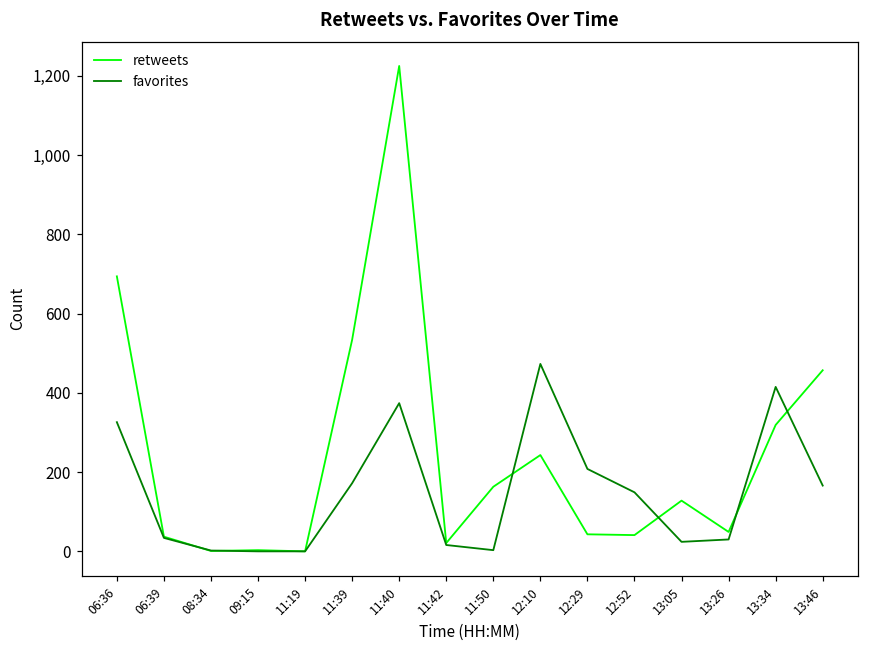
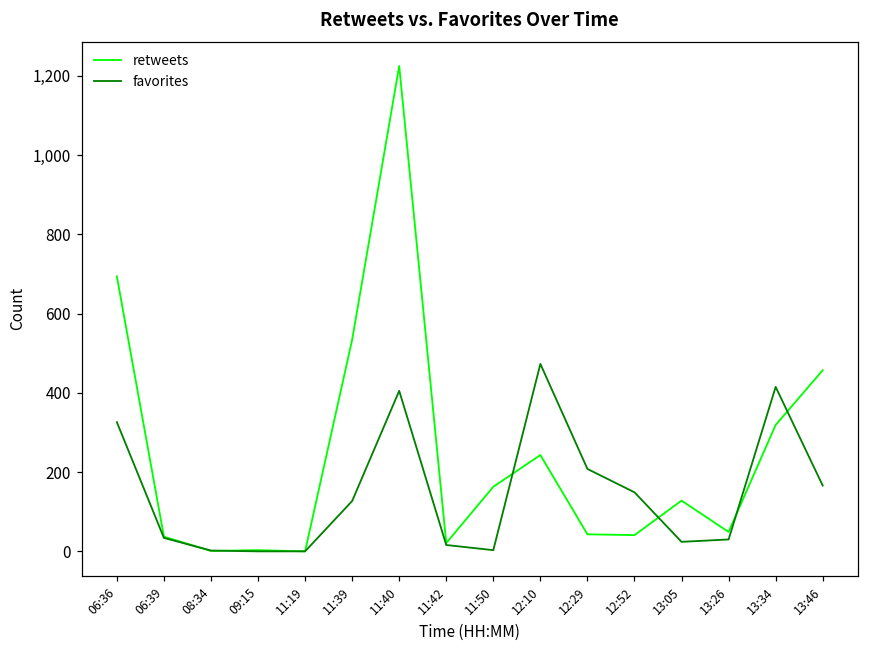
  {
    "retweets": {
      "06:36": "690",
      "11:39": "530",
      "11:40": "1,230",
      "11:50": "160",
      "12:10": "240",
      "12:29": "40",
      "12:52": "40",
      "13:05": "130",
      "13:26": "50",
      "13:34": "320",
      "13:46": "460"
    },
    "favorites": {
      "06:36": "330",
-     "11:39": "170",
-     "11:40": "370",
+     "11:39": "130",
+     "11:40": "410",
      "11:50": "0",
      "12:10": "470",
      "12:29": "210",
      "12:52": "150",
      "13:05": "20",
      "13:26": "30",
      "13:34": "420",
      "13:46": "170"
    }
  }
